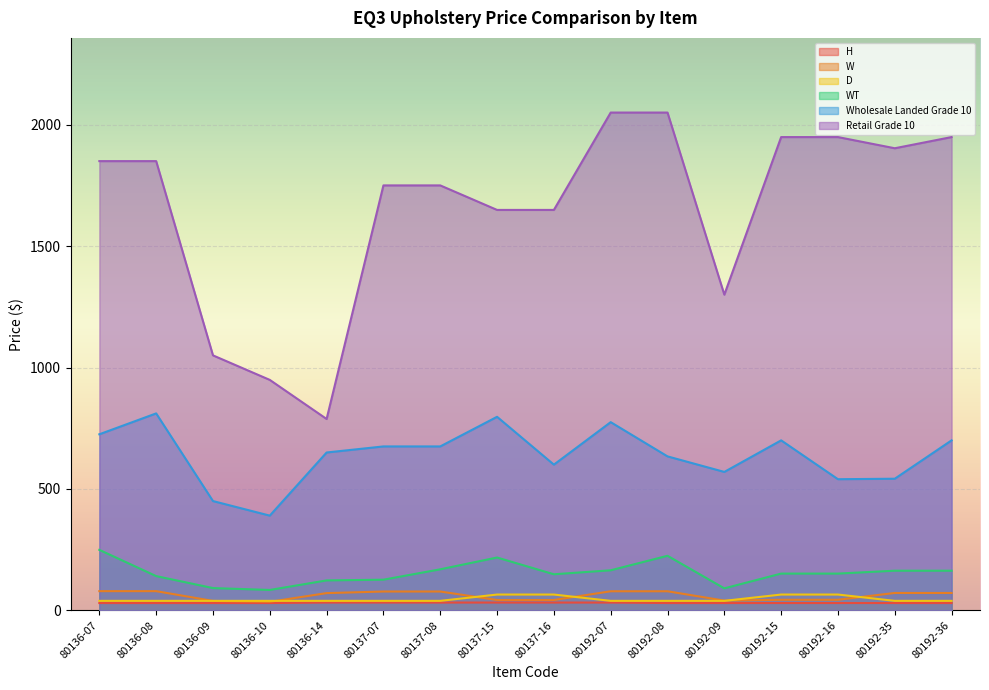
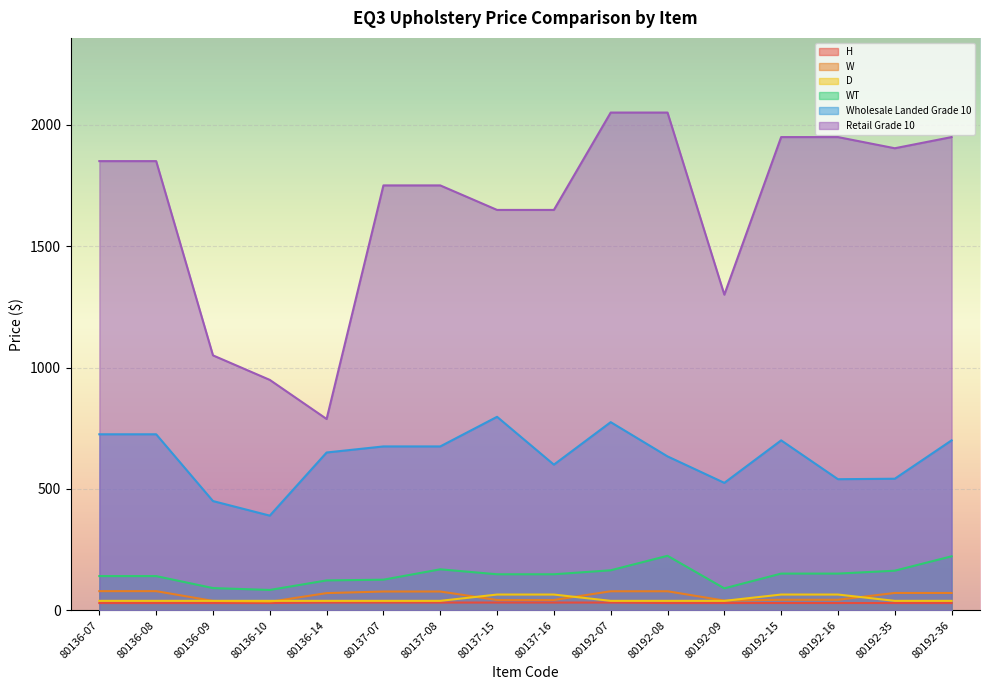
  {
    "WT": {
-     "80136-07": 250,
+     "80136-07": 140,
      "80136-08": 140,
      "80136-09": 90,
      "80136-10": 80,
      "80136-14": 120,
      "80137-07": 130,
      "80137-08": 170,
-     "80137-15": 220,
+     "80137-15": 150,
      "80137-16": 150,
      "80192-07": 160,
      "80192-08": 220,
      "80192-09": 90,
      "80192-15": 150,
      "80192-16": 150,
      "80192-35": 160,
-     "80192-36": 160
+     "80192-36": 220
    },
    "Wholesale Landed Grade 10": {
      "80136-07": 730,
-     "80136-08": 810,
+     "80136-08": 730,
      "80136-09": 450,
      "80136-10": 390,
      "80136-14": 650,
      "80137-07": 680,
      "80137-08": 680,
      "80137-15": 800,
      "80137-16": 600,
      "80192-07": 780,
      "80192-08": 630,
-     "80192-09": 570,
+     "80192-09": 530,
      "80192-15": 700,
      "80192-16": 540,
      "80192-35": 540,
      "80192-36": 700
    },
    "Retail Grade 10": {
      "80136-07": 1850,
      "80136-08": 1850,
      "80136-09": 1050,
      "80136-10": 950,
      "80136-14": 790,
      "80137-07": 1750,
      "80137-08": 1750,
      "80137-15": 1650,
      "80137-16": 1650,
      "80192-07": 2050,
      "80192-08": 2050,
      "80192-09": 1300,
      "80192-15": 1950,
      "80192-16": 1950,
      "80192-35": 1900,
      "80192-36": 1950
    }
  }
